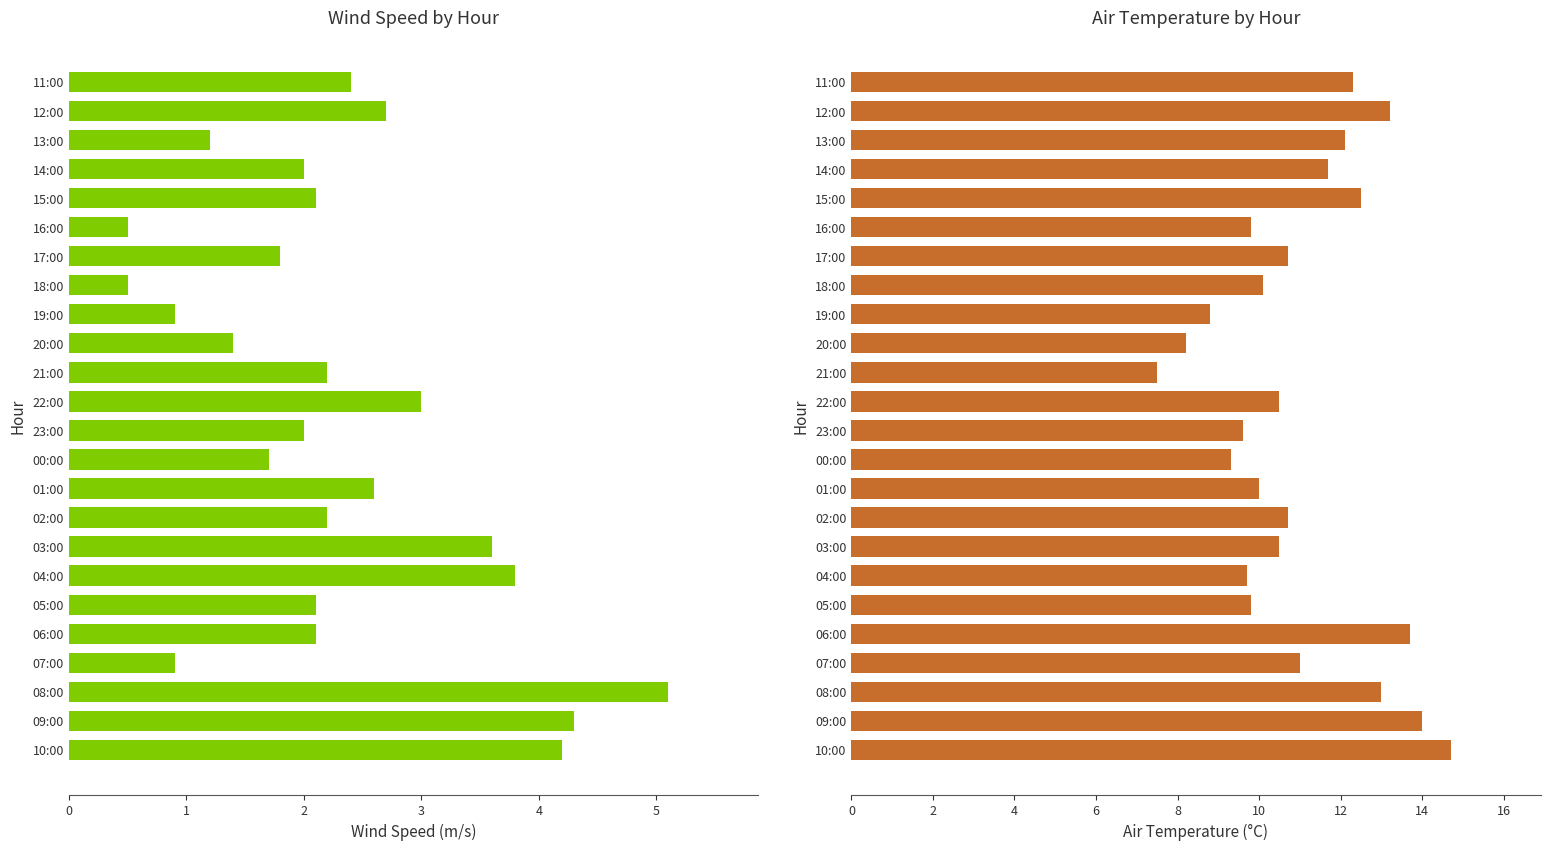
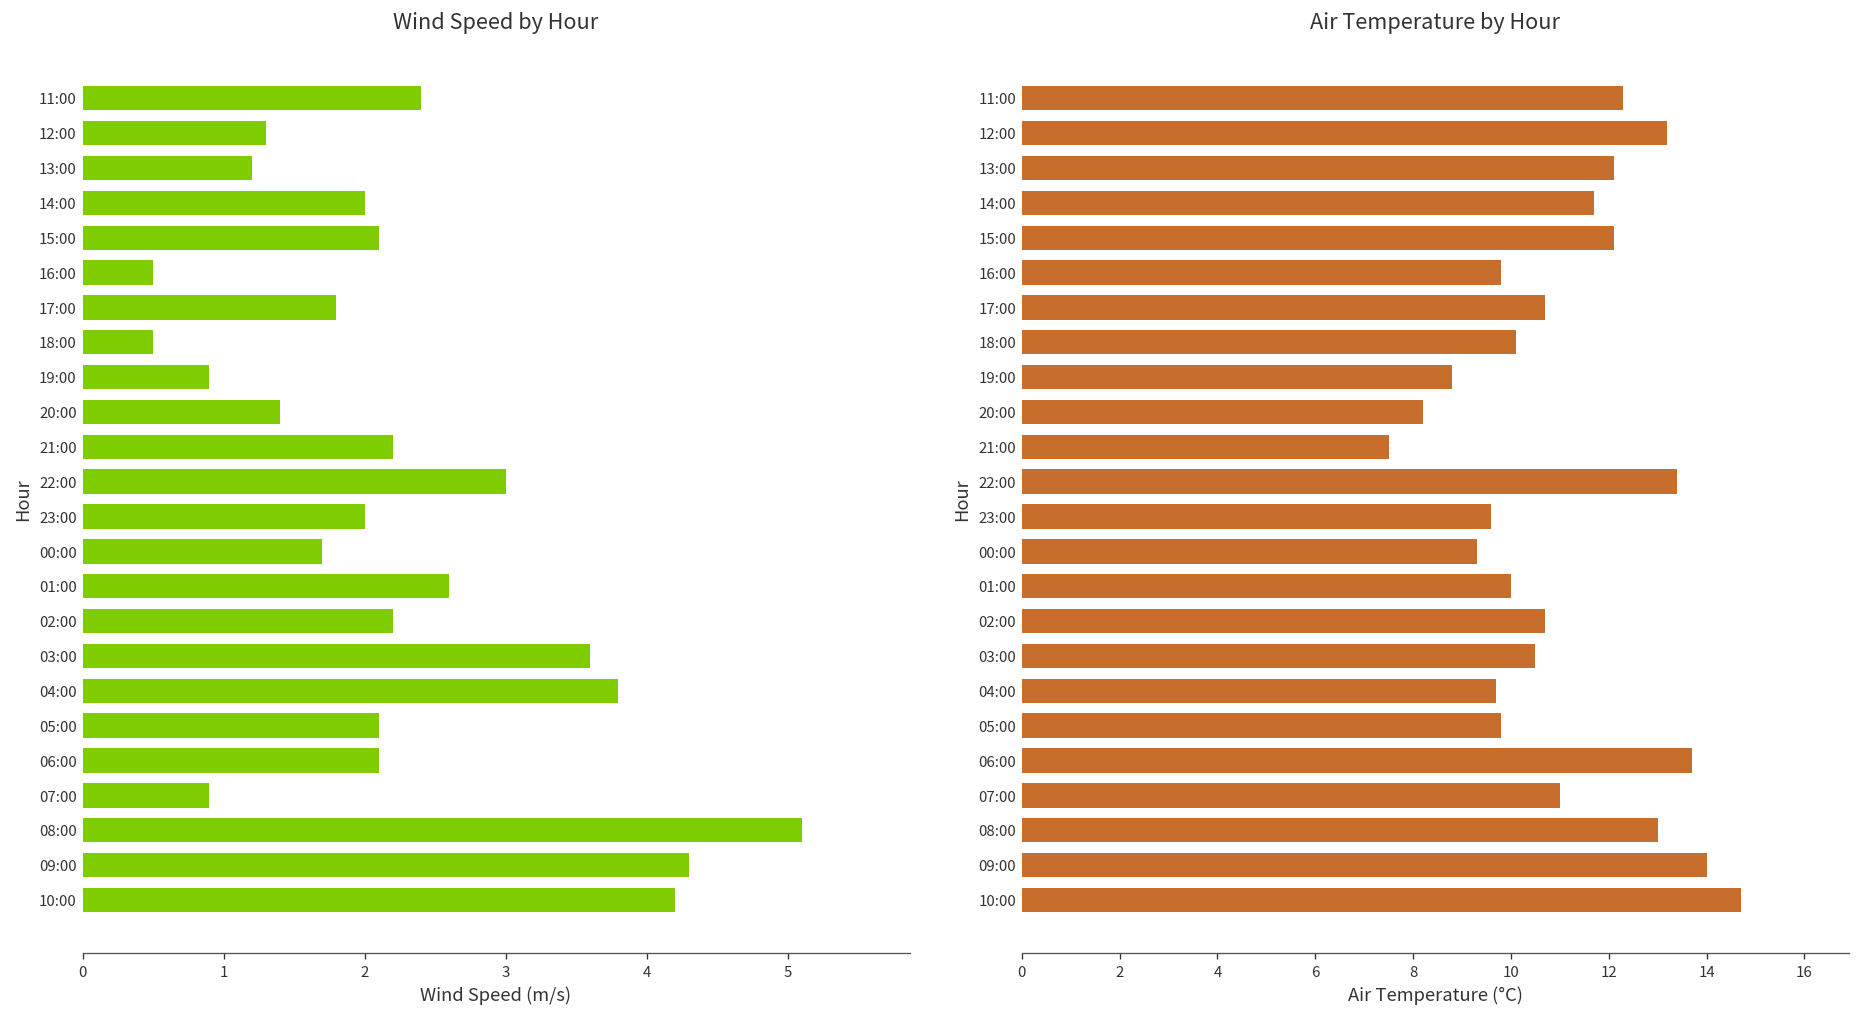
  {
    "Wind Speed by Hour": {
      "11:00": 2.4,
-     "12:00": 2.7,
+     "12:00": 1.3,
      "13:00": 1.2,
      "14:00": 2.0,
      "15:00": 2.1,
      "16:00": 0.5,
      "17:00": 1.8,
      "18:00": 0.5,
      "19:00": 0.9,
      "20:00": 1.4,
      "21:00": 2.2,
      "22:00": 3.0,
      "23:00": 2.0,
      "00:00": 1.7,
      "01:00": 2.6,
      "02:00": 2.2,
      "03:00": 3.6,
      "04:00": 3.8,
      "05:00": 2.1,
      "06:00": 2.1,
      "07:00": 0.9,
      "08:00": 5.1,
      "09:00": 4.3,
      "10:00": 4.2
    },
    "Air Temperature by Hour": {
      "11:00": 12.3,
      "12:00": 13.2,
      "13:00": 12.1,
      "14:00": 11.7,
-     "15:00": 12.5,
+     "15:00": 12.1,
      "16:00": 9.8,
      "17:00": 10.7,
      "18:00": 10.1,
      "19:00": 8.8,
      "20:00": 8.2,
      "21:00": 7.5,
-     "22:00": 10.5,
+     "22:00": 13.4,
      "23:00": 9.6,
      "00:00": 9.3,
      "01:00": 10.0,
      "02:00": 10.7,
      "03:00": 10.5,
      "04:00": 9.7,
      "05:00": 9.8,
      "06:00": 13.7,
      "07:00": 11.0,
      "08:00": 13.0,
      "09:00": 14.0,
      "10:00": 14.7
    }
  }
